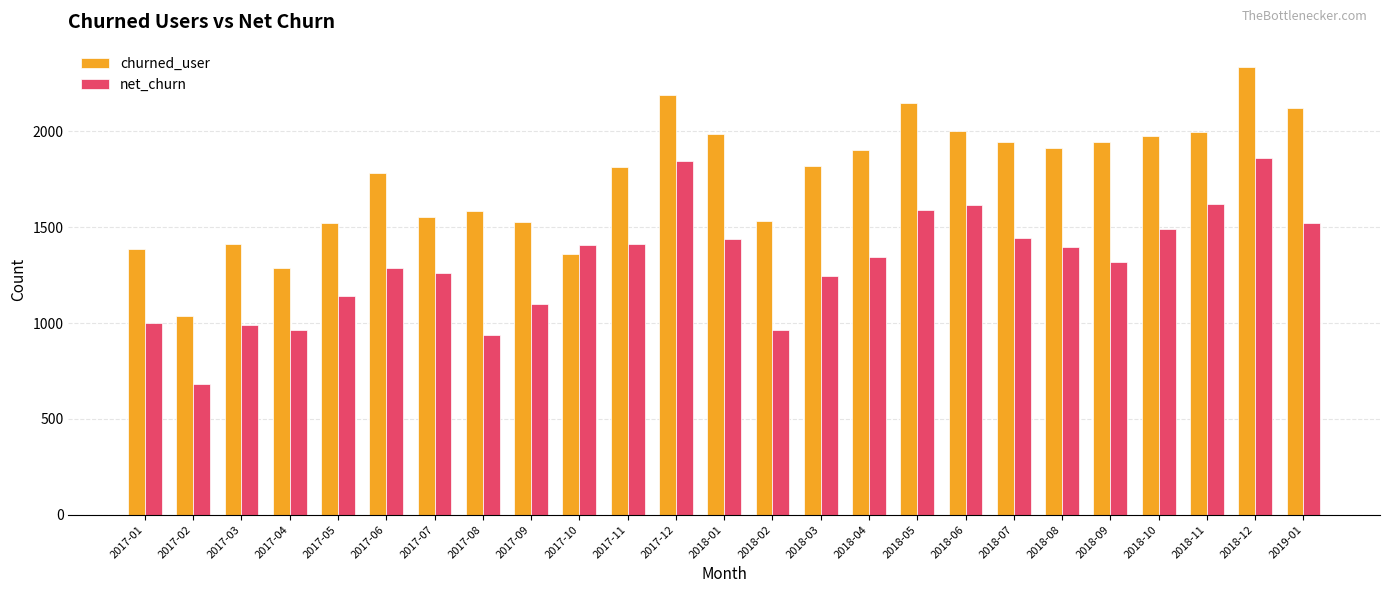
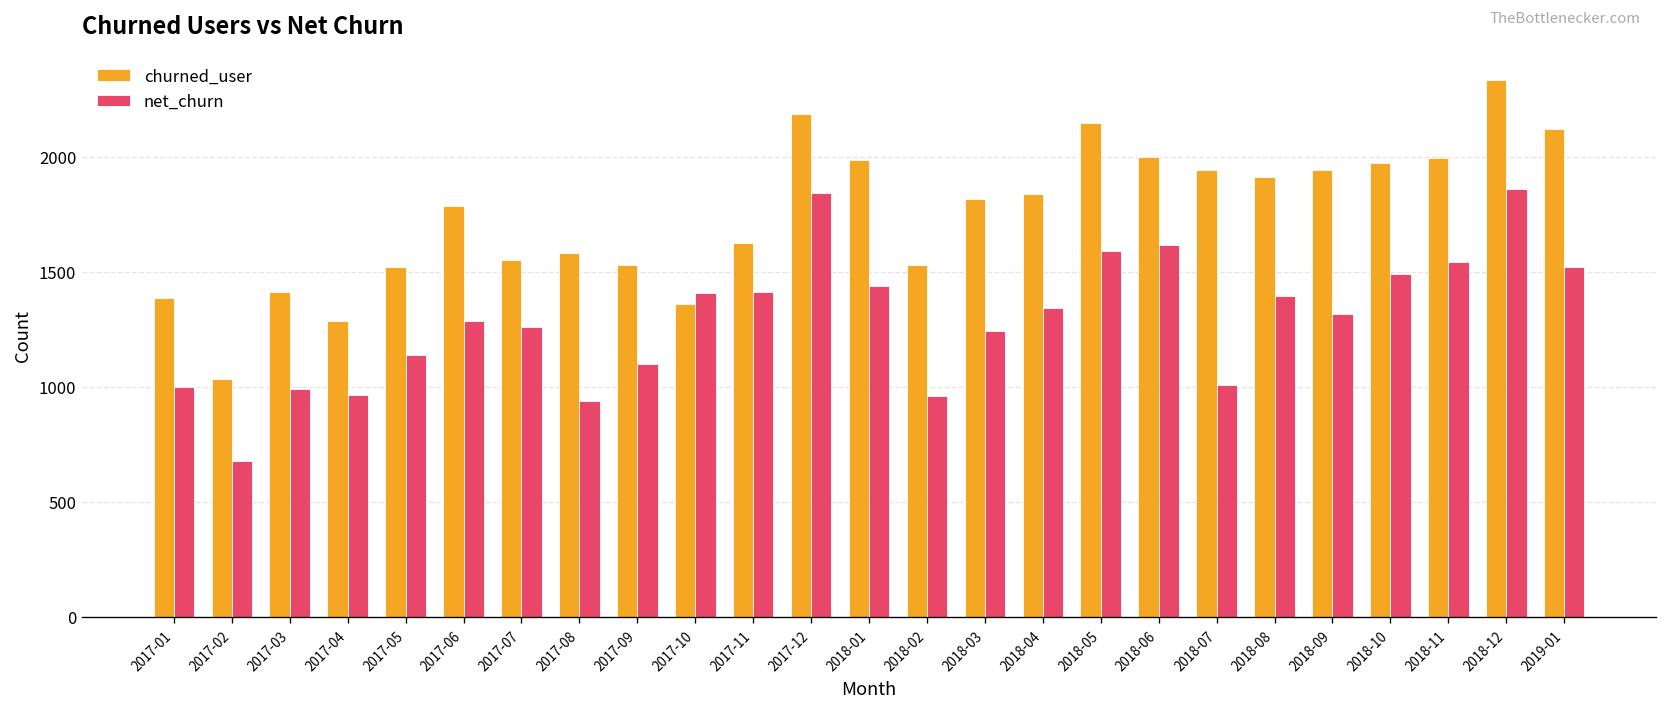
  {
    "churned_user": {
      "2017-01": 1390,
      "2017-02": 1040,
      "2017-03": 1410,
      "2017-04": 1290,
      "2017-05": 1520,
      "2017-06": 1790,
      "2017-07": 1550,
      "2017-08": 1580,
      "2017-09": 1530,
      "2017-10": 1360,
-     "2017-11": 1820,
+     "2017-11": 1630,
      "2017-12": 2190,
      "2018-01": 1990,
      "2018-02": 1530,
      "2018-03": 1820,
-     "2018-04": 1900,
+     "2018-04": 1840,
      "2018-05": 2150,
      "2018-06": 2000,
      "2018-07": 1940,
      "2018-08": 1910,
      "2018-09": 1940,
      "2018-10": 1980,
      "2018-11": 1990,
      "2018-12": 2340,
      "2019-01": 2120
    },
    "net_churn": {
      "2017-01": 1000,
      "2017-02": 680,
      "2017-03": 990,
      "2017-04": 970,
      "2017-05": 1140,
      "2017-06": 1290,
      "2017-07": 1260,
      "2017-08": 940,
      "2017-09": 1100,
      "2017-10": 1410,
      "2017-11": 1410,
      "2017-12": 1840,
      "2018-01": 1440,
      "2018-02": 960,
      "2018-03": 1240,
      "2018-04": 1340,
      "2018-05": 1590,
      "2018-06": 1620,
-     "2018-07": 1440,
+     "2018-07": 1010,
      "2018-08": 1390,
      "2018-09": 1320,
      "2018-10": 1490,
-     "2018-11": 1620,
+     "2018-11": 1540,
      "2018-12": 1860,
      "2019-01": 1520
    }
  }
